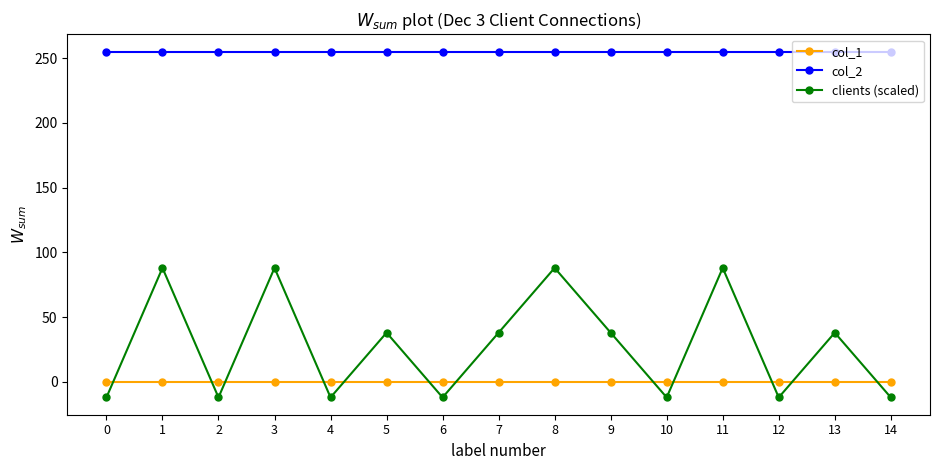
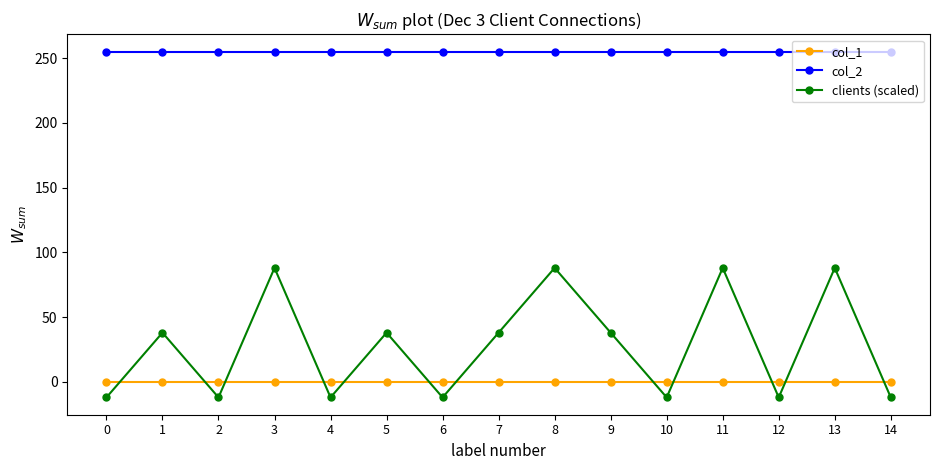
  {
    "col_1": {
      "0": 0,
      "1": 0,
      "2": 0,
      "3": 0,
      "4": 0,
      "5": 0,
      "6": 0,
      "7": 0,
      "8": 0,
      "9": 0,
      "10": 0,
      "11": 0,
      "12": 0,
      "13": 0,
      "14": 0
    },
    "col_2": {
      "0": 255,
      "1": 255,
      "2": 255,
      "3": 255,
      "4": 255,
      "5": 255,
      "6": 255,
      "7": 255,
      "8": 255,
      "9": 255,
      "10": 255,
      "11": 255,
      "12": 255
    },
    "clients (scaled)": {
      "0": -12,
-     "1": 88,
+     "1": 38,
      "2": -12,
      "3": 88,
      "4": -12,
      "5": 38,
      "6": -12,
      "7": 38,
      "8": 88,
      "9": 38,
      "10": -12,
      "11": 88,
      "12": -12,
-     "13": 38,
+     "13": 88,
      "14": -12
    }
  }
